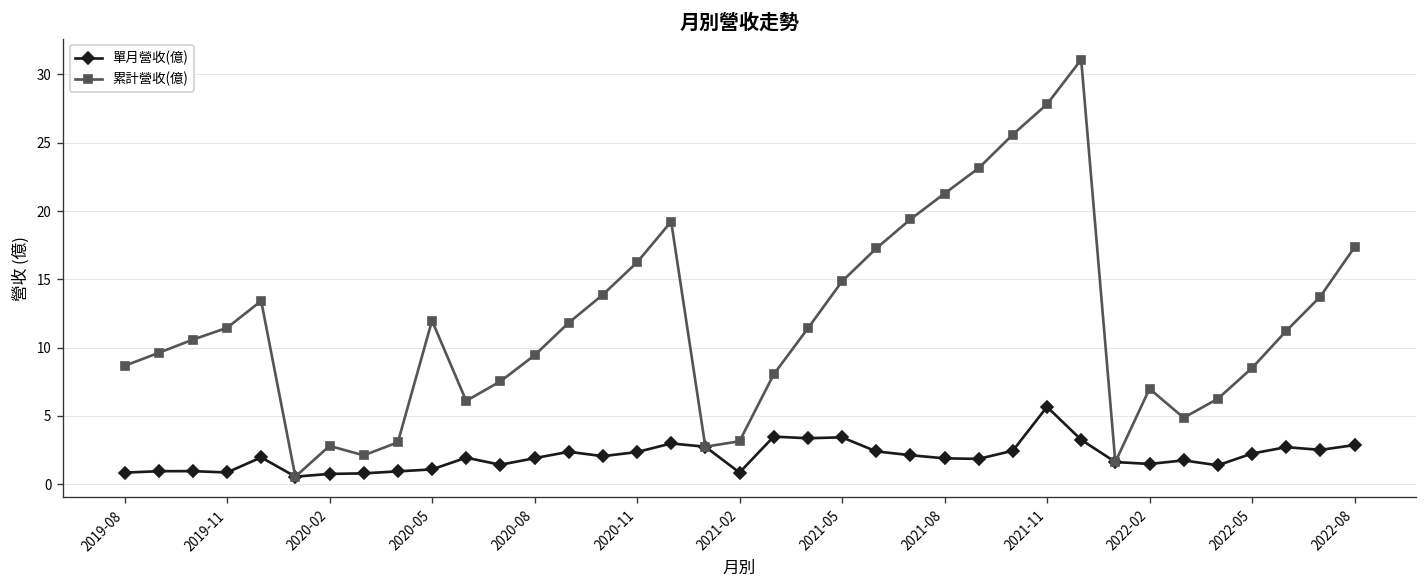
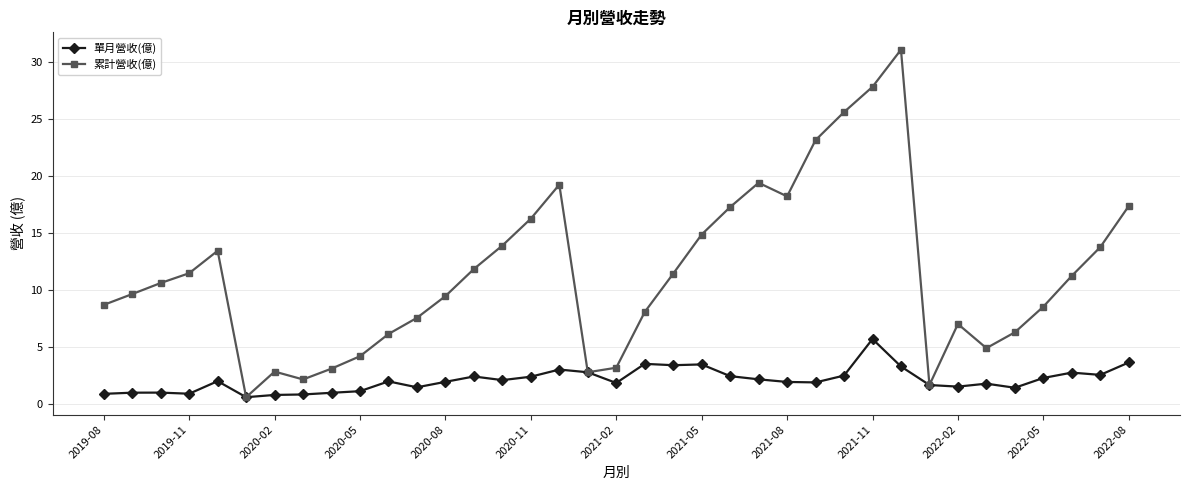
  {
    "單月營收(億)": {
      "2019-08": 0.9,
      "2019-11": 0.9,
      "2020-02": 0.8,
      "2020-05": 1.1,
      "2020-08": 1.9,
      "2020-11": 2.4,
-     "2021-02": 0.9,
+     "2021-02": 1.8,
      "2021-05": 3.4,
      "2021-08": 1.9,
      "2021-11": 5.7,
      "2022-02": 1.5,
      "2022-05": 2.3,
-     "2022-08": 2.9
+     "2022-08": 3.6
    },
    "累計營收(億)": {
      "2019-08": 8.7,
      "2019-11": 11.5,
      "2020-02": 2.8,
-     "2020-05": 12.0,
+     "2020-05": 4.2,
      "2020-08": 9.4,
      "2020-11": 16.2,
      "2021-02": 3.2,
      "2021-05": 14.9,
-     "2021-08": 21.3,
+     "2021-08": 18.2,
      "2021-11": 27.8,
      "2022-02": 7.0,
      "2022-05": 8.5,
      "2022-08": 17.4
    }
  }
